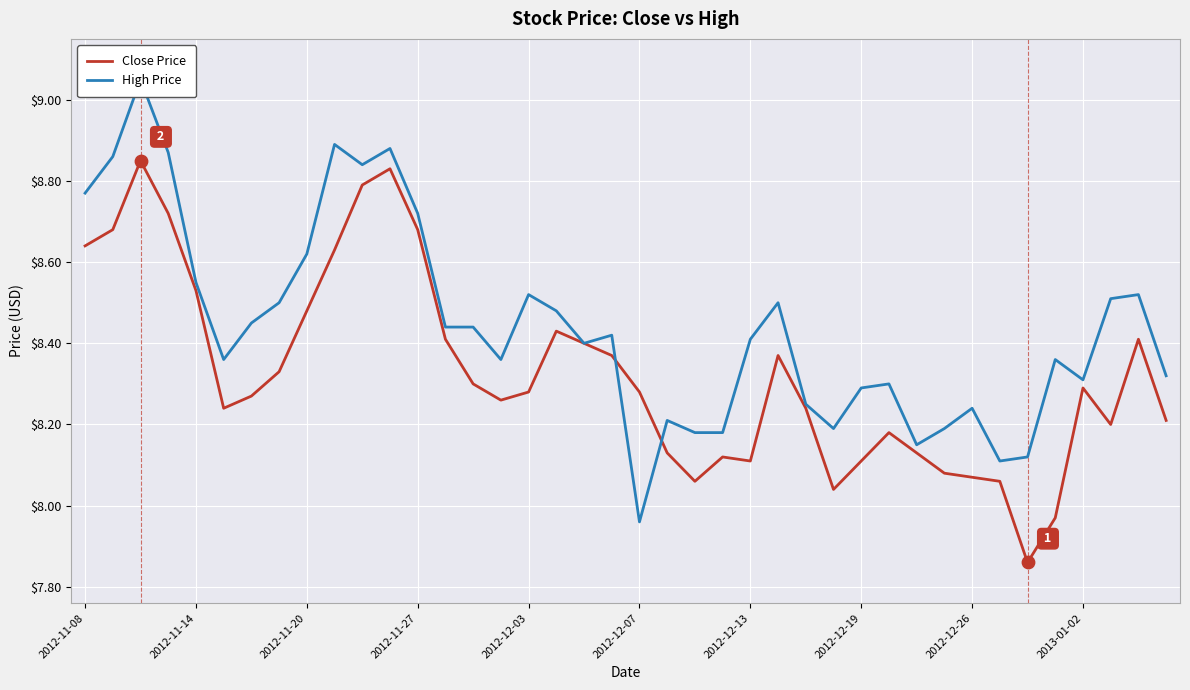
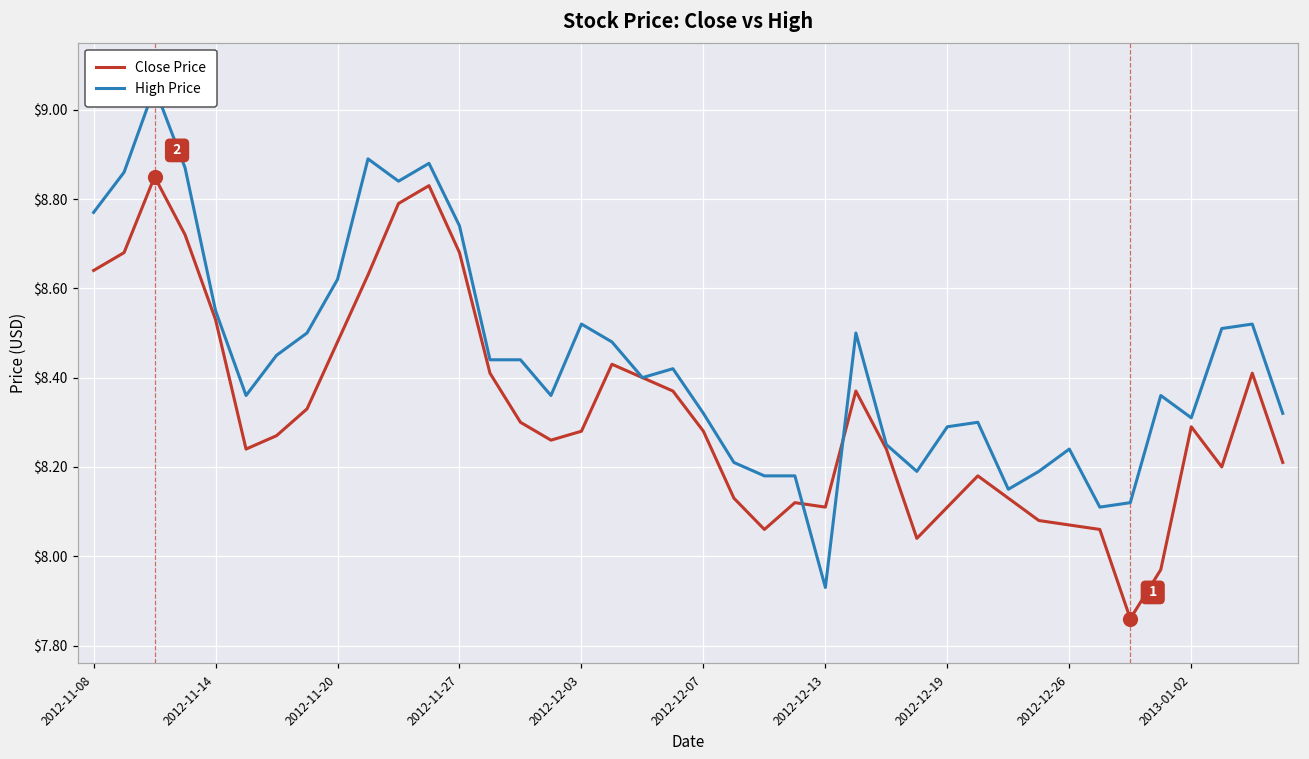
  {
    "High Price": {
      "2012-11-08": "$8.77",
      "2012-11-14": "$8.55",
      "2012-11-20": "$8.62",
-     "2012-11-27": "$8.72",
+     "2012-11-27": "$8.74",
      "2012-12-03": "$8.52",
-     "2012-12-07": "$7.96",
-     "2012-12-13": "$8.41",
+     "2012-12-07": "$8.32",
+     "2012-12-13": "$7.93",
      "2012-12-19": "$8.29",
      "2012-12-26": "$8.24",
      "2013-01-02": "$8.31"
    }
  }
